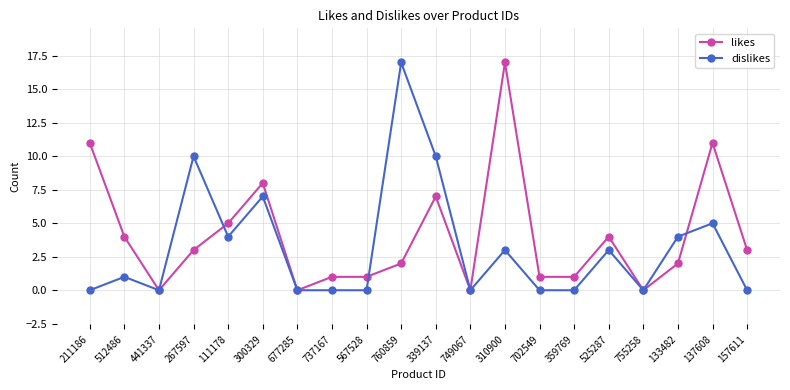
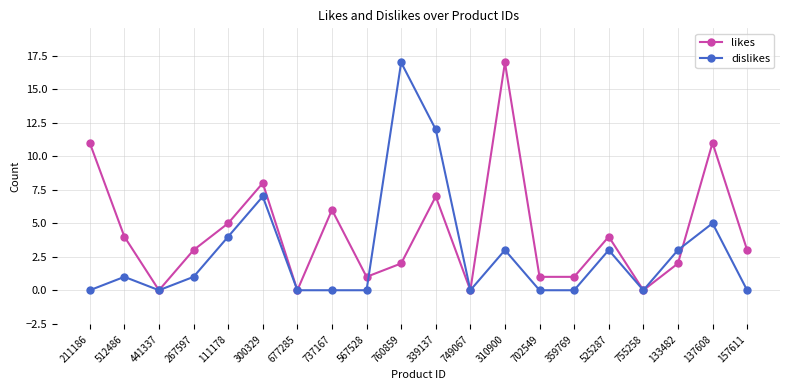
  {
    "likes": {
      "211186": 11,
      "512486": 4,
      "267597": 3,
      "111178": 5,
      "300329": 8,
-     "737167": 1,
+     "737167": 6,
      "567528": 1,
      "760859": 2,
      "339137": 7,
      "310900": 17,
      "702549": 1,
      "359769": 1,
      "525287": 4,
      "133482": 2,
      "137608": 11,
      "157611": 3
    },
    "dislikes": {
      "211186": 0,
      "512486": 1,
-     "267597": 10,
+     "267597": 1,
      "111178": 4,
      "300329": 7,
      "737167": 0,
      "567528": 0,
      "760859": 17,
-     "339137": 10,
+     "339137": 12,
      "310900": 3,
      "702549": 0,
      "359769": 0,
      "525287": 3,
-     "133482": 4,
+     "133482": 3,
      "137608": 5,
      "157611": 0
    }
  }
